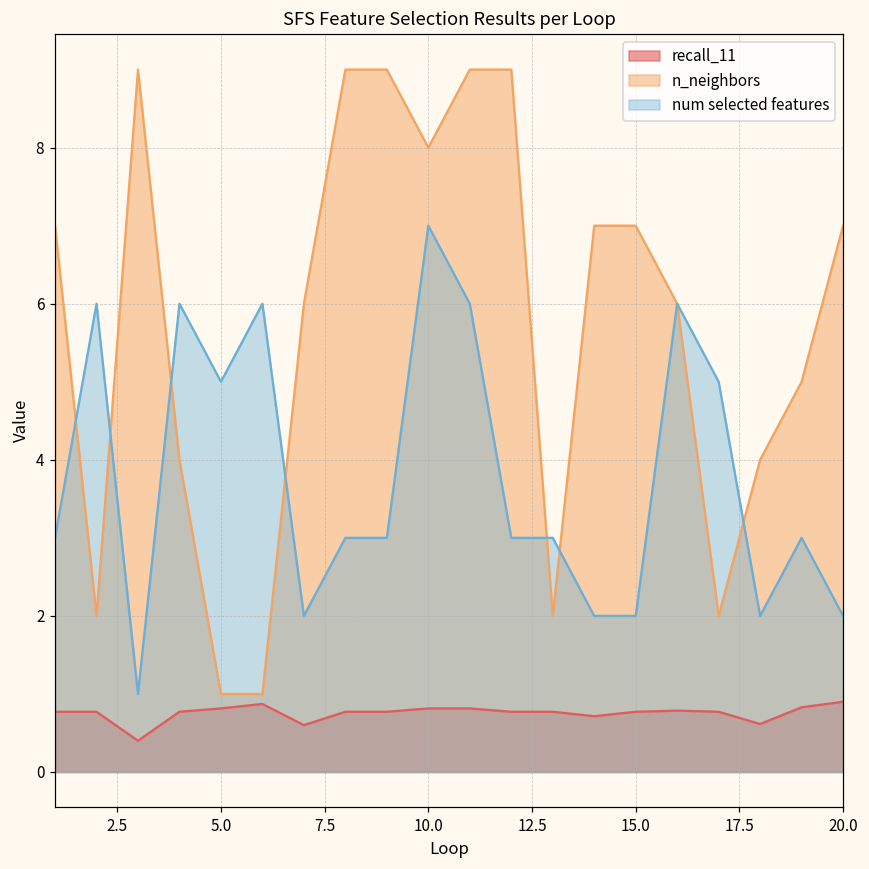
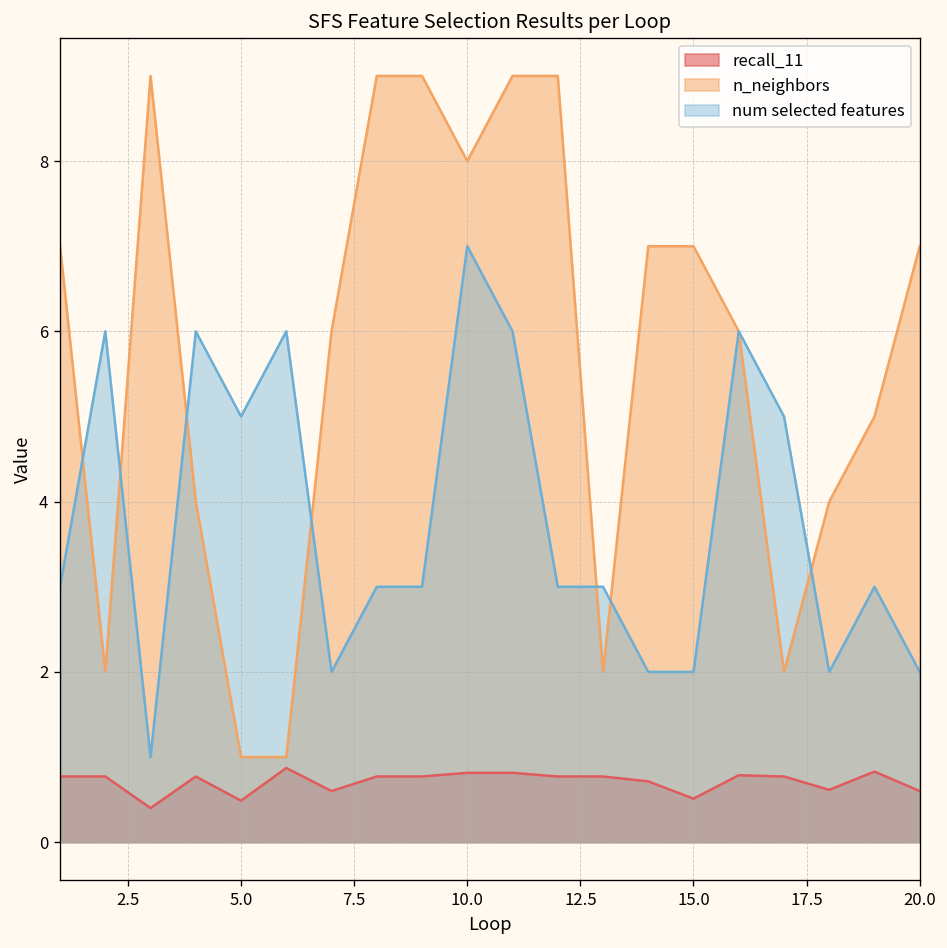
  {
    "recall_11": {
-     "5.0": 0.8,
+     "5.0": 0.5,
      "10.0": 0.8,
-     "15.0": 0.8,
-     "20.0": 0.9
+     "15.0": 0.5,
+     "20.0": 0.6
    },
    "n_neighbors": {
      "5.0": 1.0,
      "10.0": 8.0,
      "15.0": 7.0,
      "20.0": 7.0
    },
    "num selected features": {
      "5.0": 5.0,
      "10.0": 7.0,
      "15.0": 2.0,
      "20.0": 2.0
    }
  }
